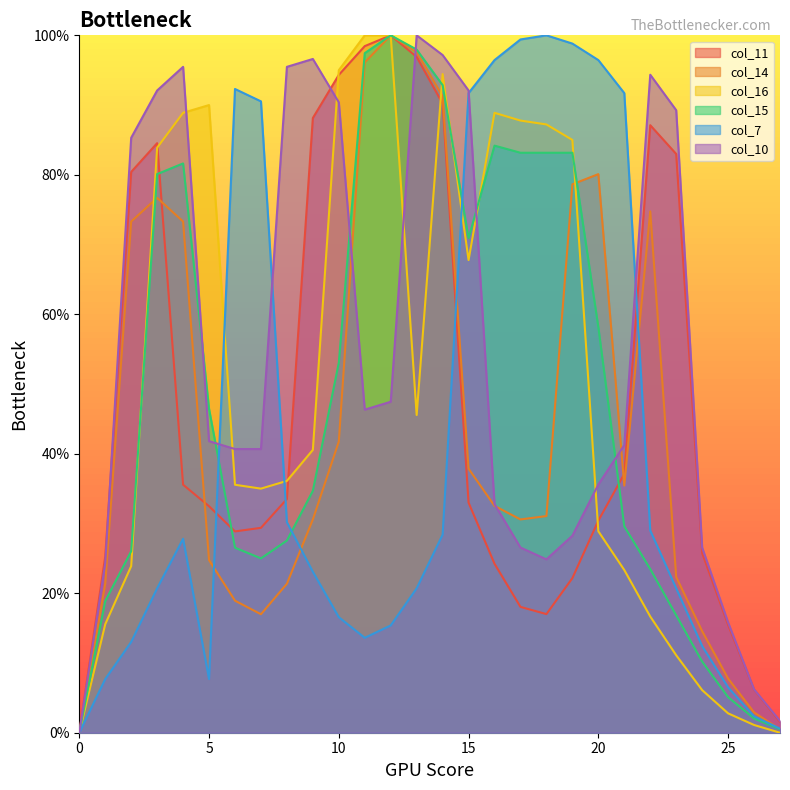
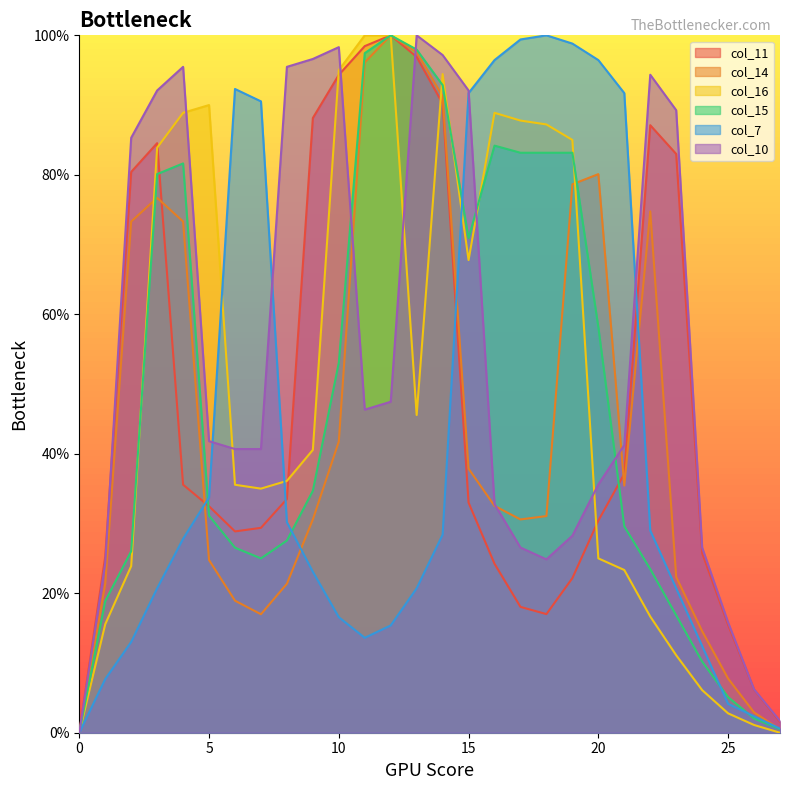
  {
    "col_16": {
      "5": "90%",
      "10": "95%",
      "15": "68%",
-     "20": "29%",
+     "20": "25%",
      "25": "3%"
    },
    "col_15": {
-     "5": "46%",
+     "5": "31%",
      "10": "53%",
      "15": "71%",
      "20": "58%",
      "25": "5%"
    },
    "col_7": {
-     "5": "8%",
+     "5": "34%",
      "10": "17%",
      "15": "92%",
      "20": "96%",
-     "25": "7%"
+     "25": "4%"
    },
    "col_10": {
      "5": "42%",
-     "10": "90%",
+     "10": "98%",
      "15": "92%",
      "20": "36%"
    }
  }
